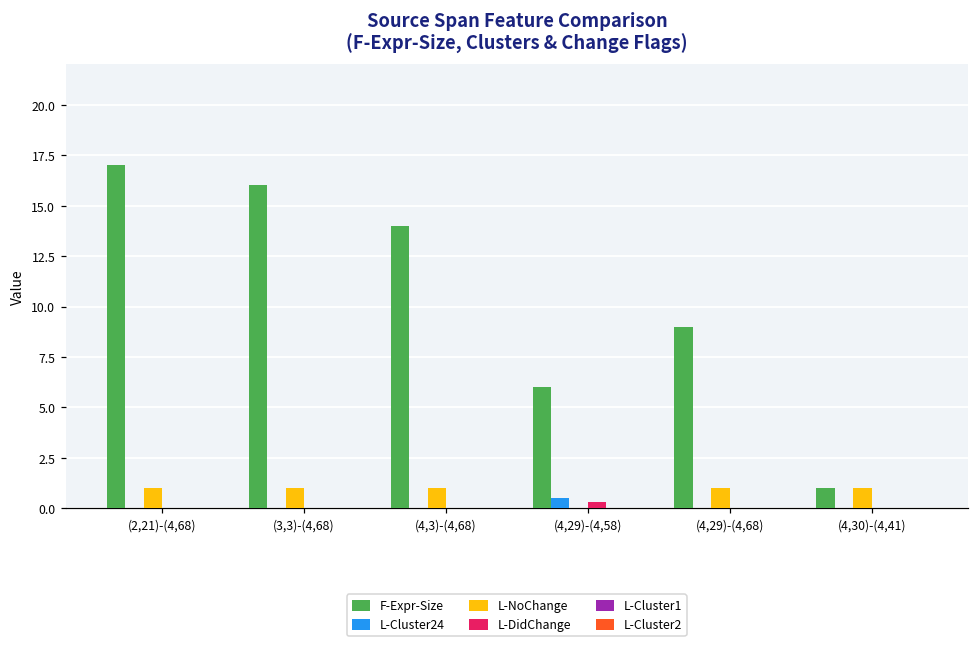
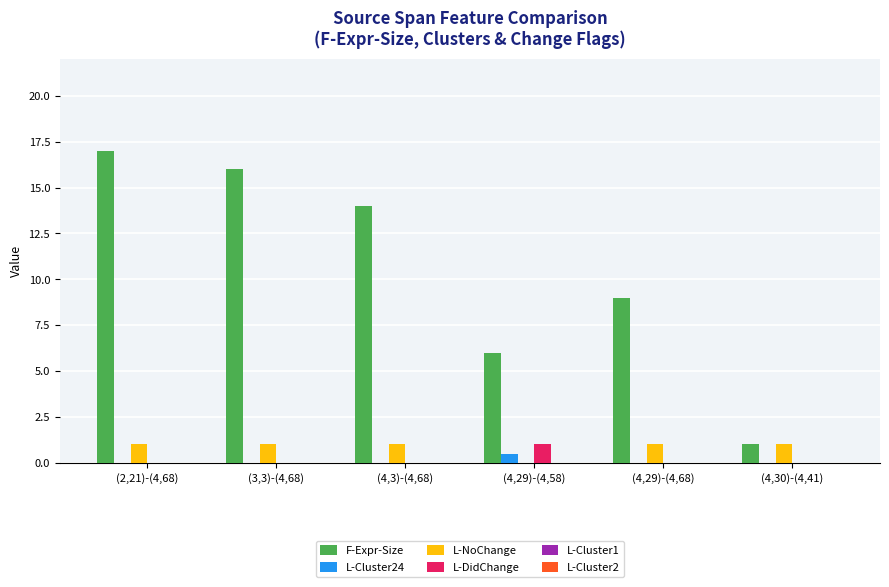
  {
    "F-Expr-Size": {
      "(2,21)-(4,68)": 17.0,
      "(3,3)-(4,68)": 16.0,
      "(4,3)-(4,68)": 14.0,
      "(4,29)-(4,58)": 6.0,
      "(4,29)-(4,68)": 9.0,
      "(4,30)-(4,41)": 1.0
    },
    "L-Cluster24": {
      "(2,21)-(4,68)": 0.0,
      "(3,3)-(4,68)": 0.0,
      "(4,3)-(4,68)": 0.0,
      "(4,29)-(4,58)": 0.5,
      "(4,29)-(4,68)": 0.0,
      "(4,30)-(4,41)": 0.0
    },
    "L-NoChange": {
      "(2,21)-(4,68)": 1.0,
      "(3,3)-(4,68)": 1.0,
      "(4,3)-(4,68)": 1.0,
      "(4,29)-(4,58)": 0.0,
      "(4,29)-(4,68)": 1.0,
      "(4,30)-(4,41)": 1.0
    },
    "L-DidChange": {
      "(2,21)-(4,68)": 0.0,
      "(3,3)-(4,68)": 0.0,
      "(4,3)-(4,68)": 0.0,
-     "(4,29)-(4,58)": 0.3,
+     "(4,29)-(4,58)": 1.0,
      "(4,29)-(4,68)": 0.0,
      "(4,30)-(4,41)": 0.0
    },
    "L-Cluster1": {
      "(2,21)-(4,68)": 0.0,
      "(3,3)-(4,68)": 0.0,
      "(4,3)-(4,68)": 0.0,
      "(4,29)-(4,58)": 0.0,
      "(4,29)-(4,68)": 0.0,
      "(4,30)-(4,41)": 0.0
    },
    "L-Cluster2": {
      "(2,21)-(4,68)": 0.0,
      "(3,3)-(4,68)": 0.0,
      "(4,3)-(4,68)": 0.0,
      "(4,29)-(4,58)": 0.0,
      "(4,29)-(4,68)": 0.0,
      "(4,30)-(4,41)": 0.0
    }
  }
